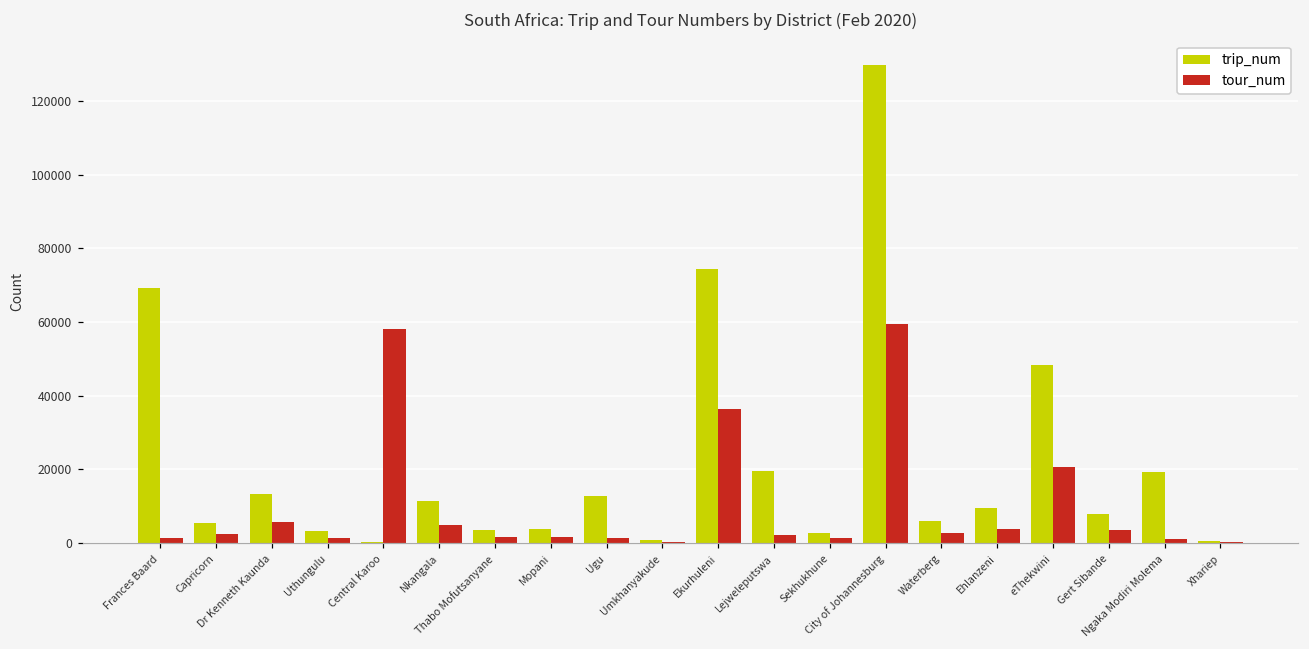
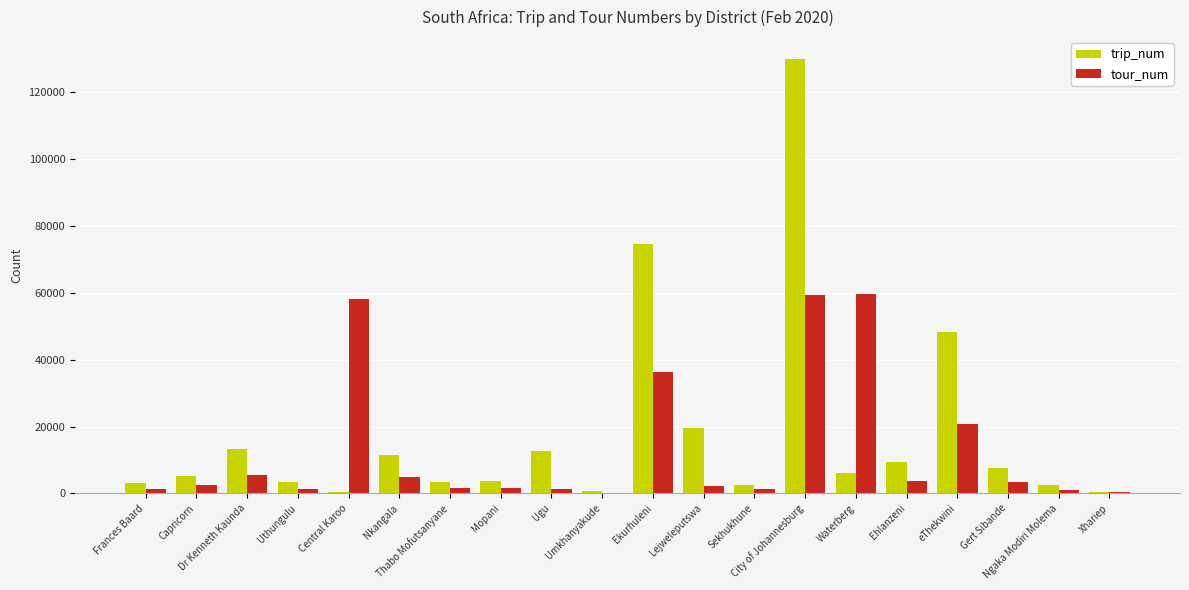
  {
    "trip_num": {
-     "Frances Baard": 69000,
+     "Frances Baard": 3000,
      "Capricorn": 5000,
      "Dr Kenneth Kaunda": 13000,
      "Uthungulu": 3000,
      "Nkangala": 11000,
      "Thabo Mofutsanyane": 4000,
      "Mopani": 4000,
      "Ugu": 13000,
      "Ekurhuleni": 75000,
      "Lejweleputswa": 20000,
      "Sekhukhune": 3000,
      "City of Johannesburg": 130000,
      "Waterberg": 6000,
      "Ehlanzeni": 9000,
      "eThekwini": 48000,
      "Gert Sibande": 8000,
-     "Ngaka Modiri Molema": 19000
+     "Ngaka Modiri Molema": 3000
    },
    "tour_num": {
      "Frances Baard": 1000,
      "Capricorn": 2000,
      "Dr Kenneth Kaunda": 6000,
      "Uthungulu": 1000,
      "Central Karoo": 58000,
      "Nkangala": 5000,
      "Thabo Mofutsanyane": 2000,
      "Mopani": 2000,
      "Ugu": 1000,
      "Ekurhuleni": 36000,
      "Lejweleputswa": 2000,
      "Sekhukhune": 1000,
      "City of Johannesburg": 59000,
-     "Waterberg": 3000,
+     "Waterberg": 60000,
      "Ehlanzeni": 4000,
      "eThekwini": 21000,
      "Gert Sibande": 3000,
      "Ngaka Modiri Molema": 1000
    }
  }
